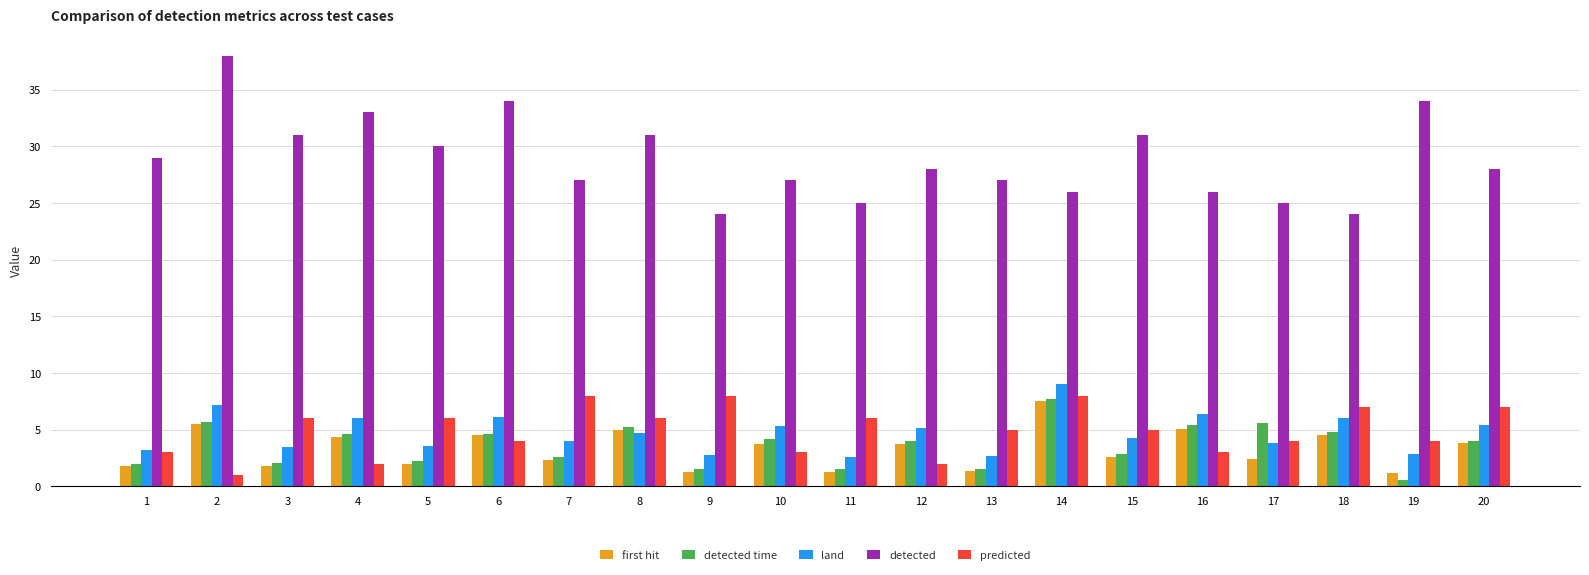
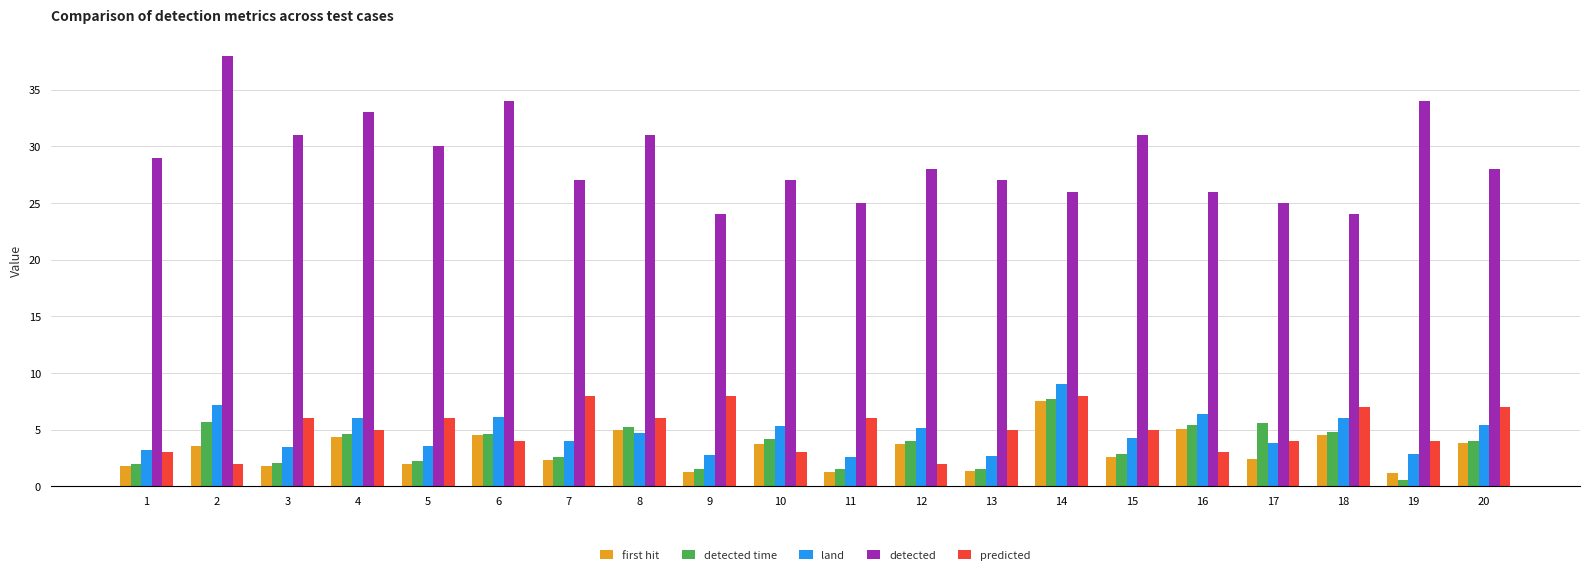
  {
    "first hit": {
      "1": 1.8,
-     "2": 5.5,
+     "2": 3.5,
      "3": 1.8,
      "4": 4.4,
      "5": 2.0,
      "6": 4.5,
      "7": 2.3,
      "8": 4.9,
      "9": 1.3,
      "10": 3.7,
      "11": 1.2,
      "12": 3.8,
      "13": 1.3,
      "14": 7.5,
      "15": 2.6,
      "16": 5.1,
      "17": 2.4,
      "18": 4.6,
      "19": 1.2,
      "20": 3.8
    },
    "detected time": {
      "1": 2.0,
      "2": 5.7,
      "3": 2.0,
      "4": 4.6,
      "5": 2.2,
      "6": 4.6,
      "7": 2.6,
      "8": 5.2,
      "9": 1.5,
      "10": 4.2,
      "11": 1.5,
      "12": 4.0,
      "13": 1.6,
      "14": 7.7,
      "15": 2.9,
      "16": 5.4,
      "17": 5.6,
      "18": 4.8,
      "19": 0.6,
      "20": 4.0
    },
    "land": {
      "1": 3.2,
      "2": 7.2,
      "3": 3.4,
      "4": 6.0,
      "5": 3.6,
      "6": 6.1,
      "7": 4.0,
      "8": 4.7,
      "9": 2.8,
      "10": 5.3,
      "11": 2.6,
      "12": 5.2,
      "13": 2.7,
      "14": 9.0,
      "15": 4.3,
      "16": 6.4,
      "17": 3.8,
      "18": 6.0,
      "19": 2.8,
      "20": 5.4
    },
    "detected": {
      "1": 29.0,
      "2": 38.0,
      "3": 31.0,
      "4": 33.0,
      "5": 30.0,
      "6": 34.0,
      "7": 27.0,
      "8": 31.0,
      "9": 24.0,
      "10": 27.0,
      "11": 25.0,
      "12": 28.0,
      "13": 27.0,
      "14": 26.0,
      "15": 31.0,
      "16": 26.0,
      "17": 25.0,
      "18": 24.0,
      "19": 34.0,
      "20": 28.0
    },
    "predicted": {
      "1": 3,
-     "2": 1,
+     "2": 2,
      "3": 6,
-     "4": 2,
+     "4": 5,
      "5": 6,
      "6": 4,
      "7": 8,
      "8": 6,
      "9": 8,
      "10": 3,
      "11": 6,
      "12": 2,
      "13": 5,
      "14": 8,
      "15": 5,
      "16": 3,
      "17": 4,
      "18": 7,
      "19": 4,
      "20": 7
    }
  }
